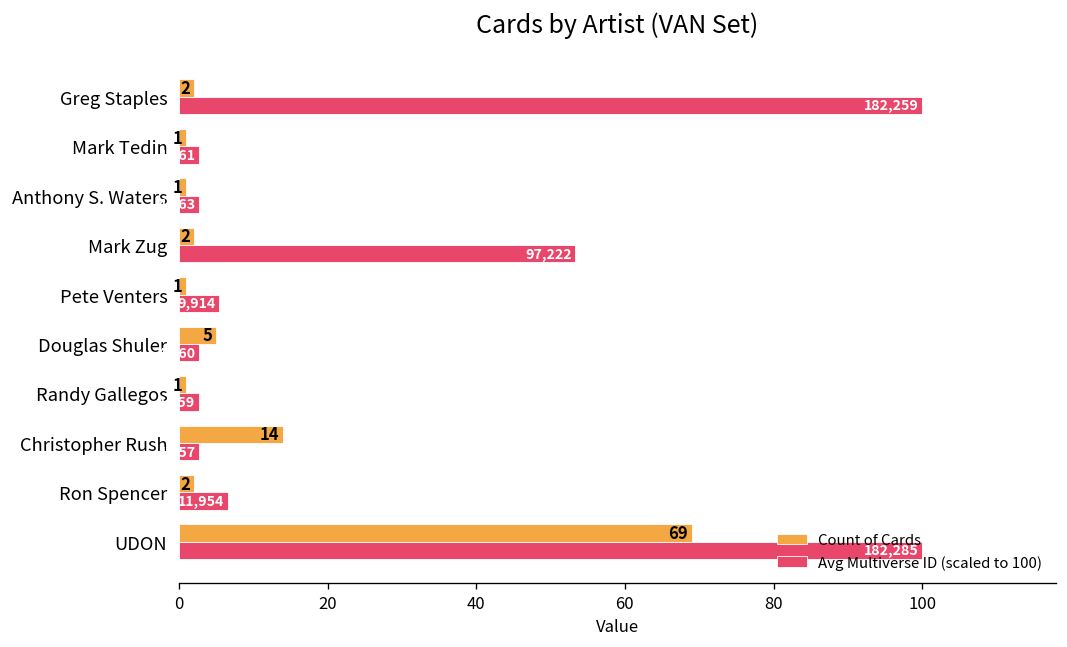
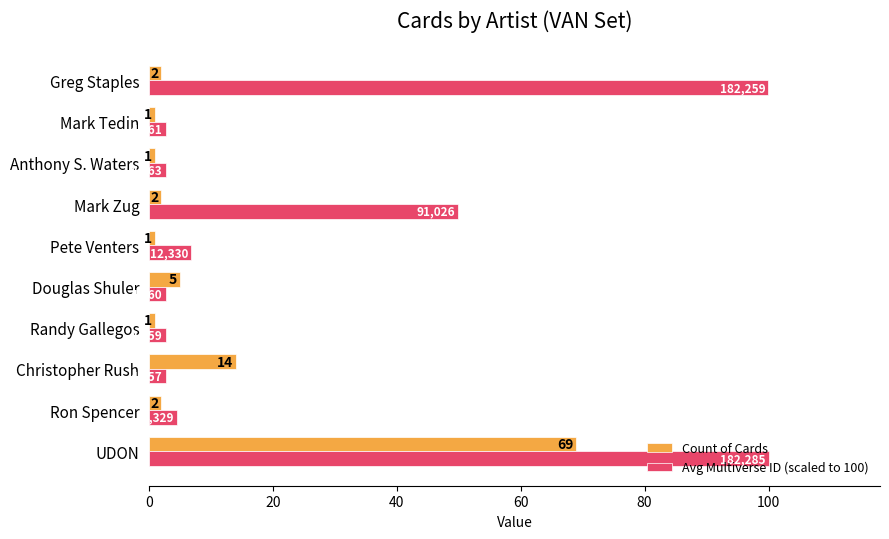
  {
    "Count of Cards": {
      "Greg Staples": "2",
      "Mark Tedin": "1",
      "Anthony S. Waters": "1",
      "Mark Zug": "2",
      "Pete Venters": "1",
      "Douglas Shuler": "5",
      "Randy Gallegos": "1",
      "Christopher Rush": "14",
      "Ron Spencer": "2",
      "UDON": "69"
    },
    "Avg Multiverse ID (scaled to 100)": {
-     "Mark Zug": "97,222",
-     "Pete Venters": "9,914",
-     "Ron Spencer": "11,954"
+     "Mark Zug": "91,026",
+     "Pete Venters": "12,330",
+     "Ron Spencer": "8,329"
    }
  }
